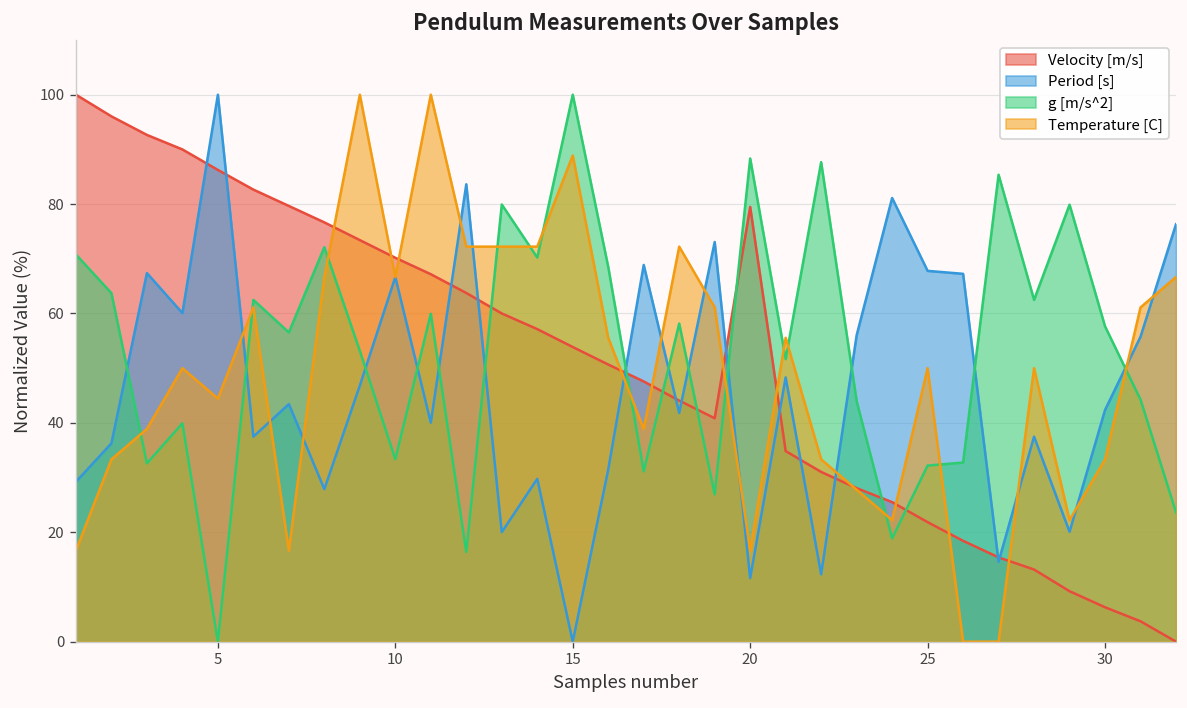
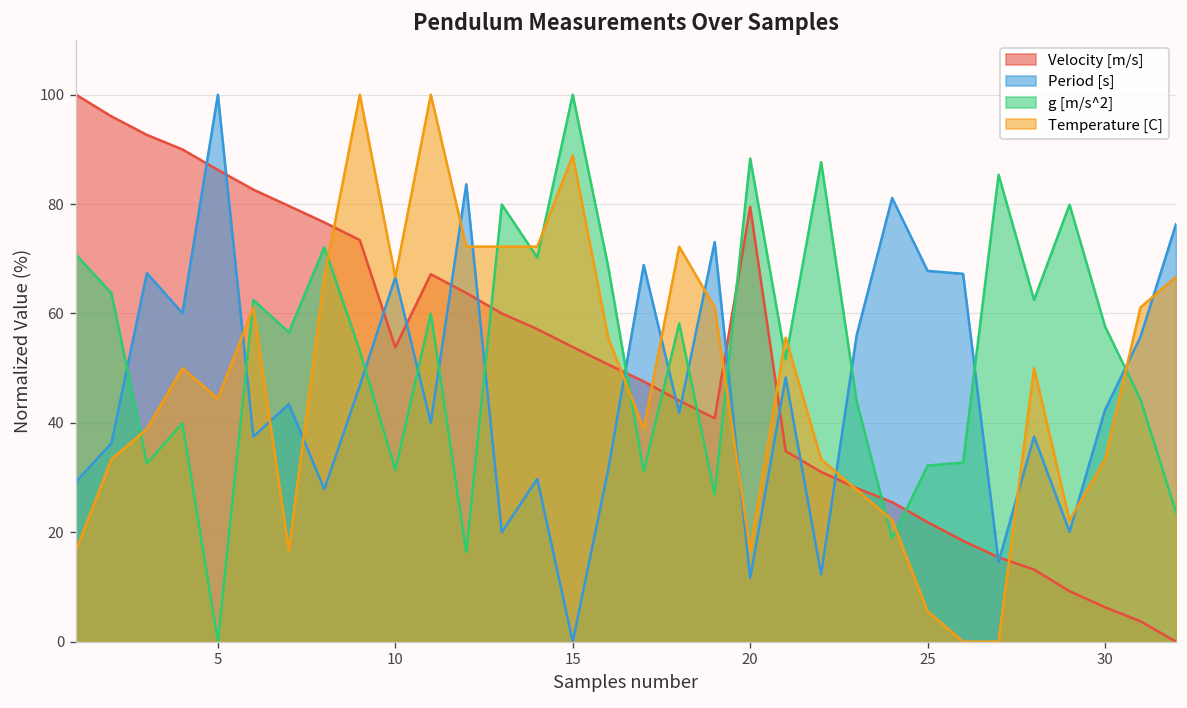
  {
    "Velocity [m/s]": {
      "5": 86,
-     "10": 70,
+     "10": 54,
      "15": 54,
      "20": 79,
      "25": 22,
      "30": 6
    },
    "Period [s]": {
      "5": 100,
      "15": 0,
      "20": 12,
      "25": 68,
      "30": 42
    },
    "g [m/s^2]": {
      "5": 0,
-     "10": 33,
+     "10": 31,
      "15": 100,
      "20": 88,
      "25": 32,
      "30": 58
    },
    "Temperature [C]": {
      "5": 44,
      "15": 89,
      "20": 17,
-     "25": 50,
+     "25": 6,
      "30": 33
    }
  }
